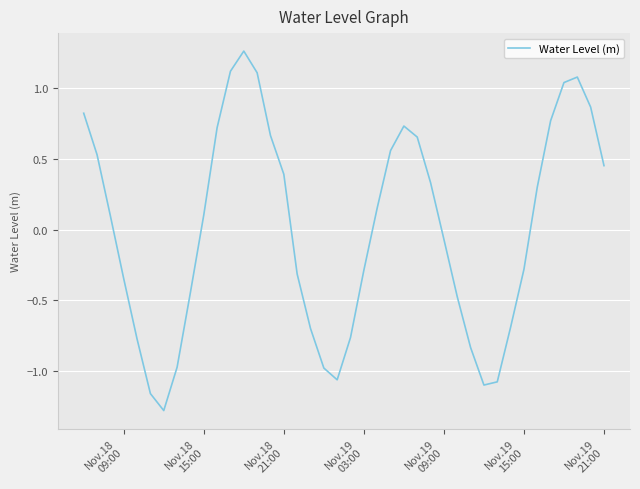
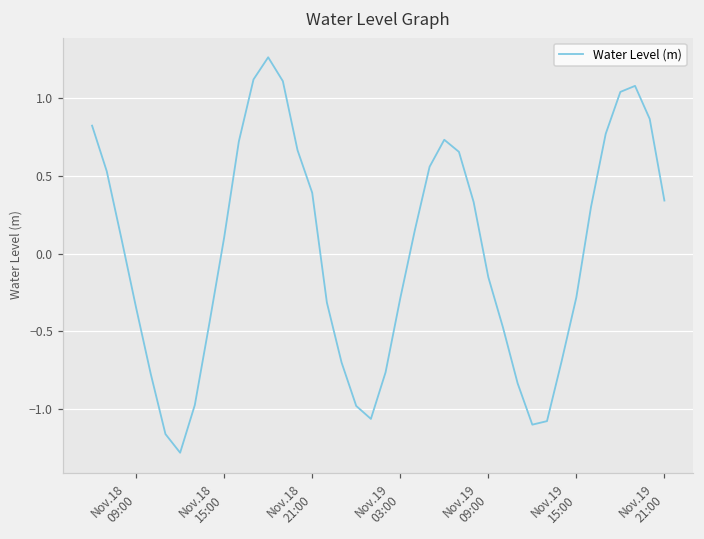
  {
    "Nov.18 09:00": -0.35,
    "Nov.18 15:00": 0.10,
    "Nov.18 21:00": 0.39,
    "Nov.19 03:00": -0.29,
-   "Nov.19 09:00": -0.07,
+   "Nov.19 09:00": -0.15,
    "Nov.19 15:00": -0.28,
-   "Nov.19 21:00": 0.45
+   "Nov.19 21:00": 0.34
  }
